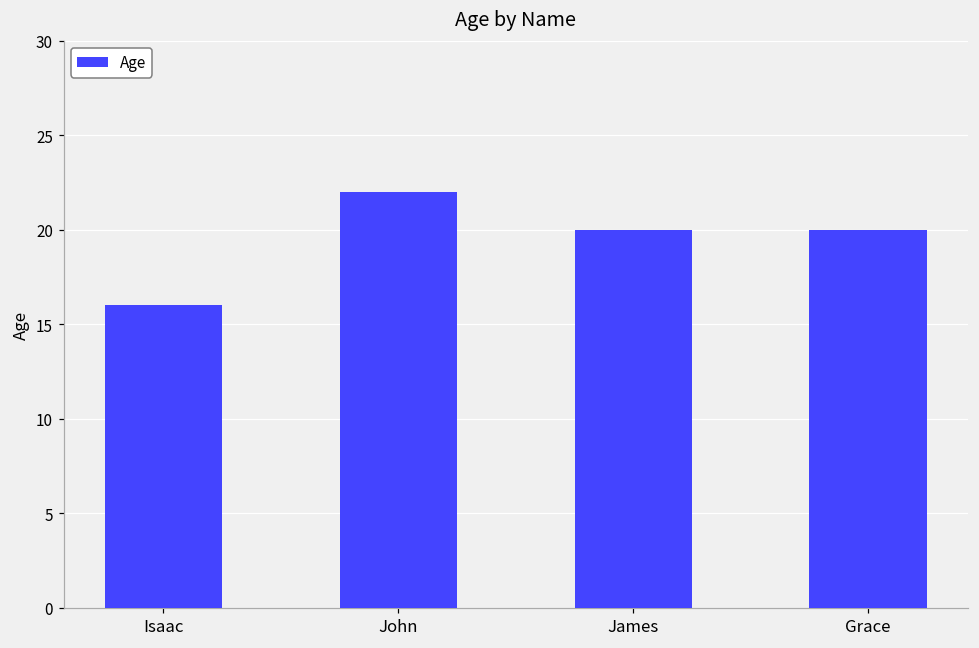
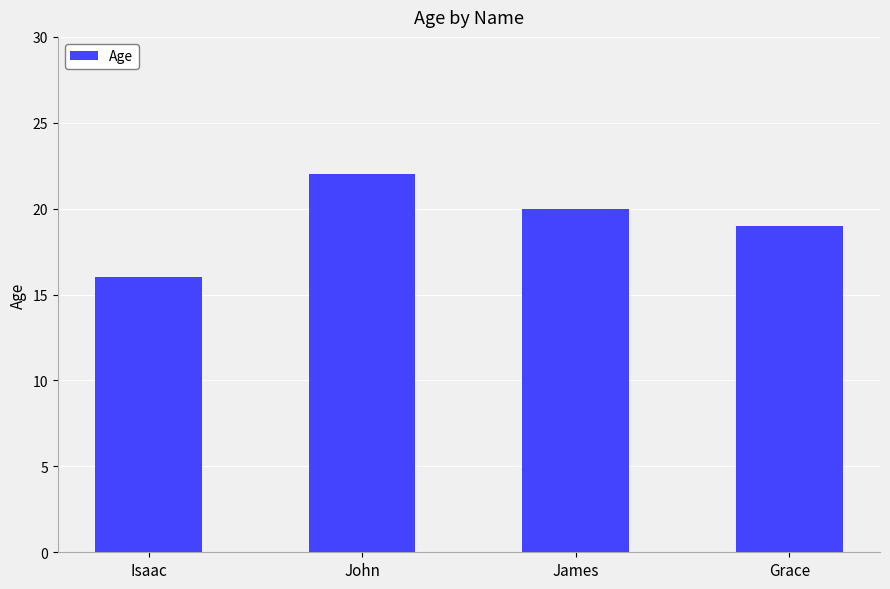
  {
    "Isaac": 16,
    "John": 22,
    "James": 20,
-   "Grace": 20
+   "Grace": 19
  }
